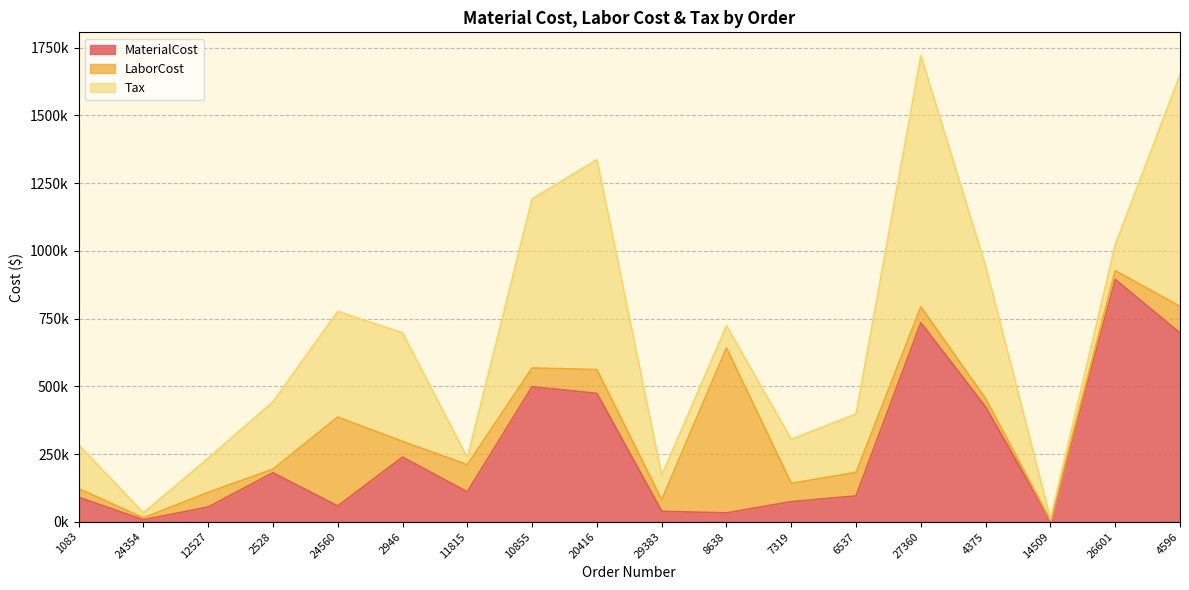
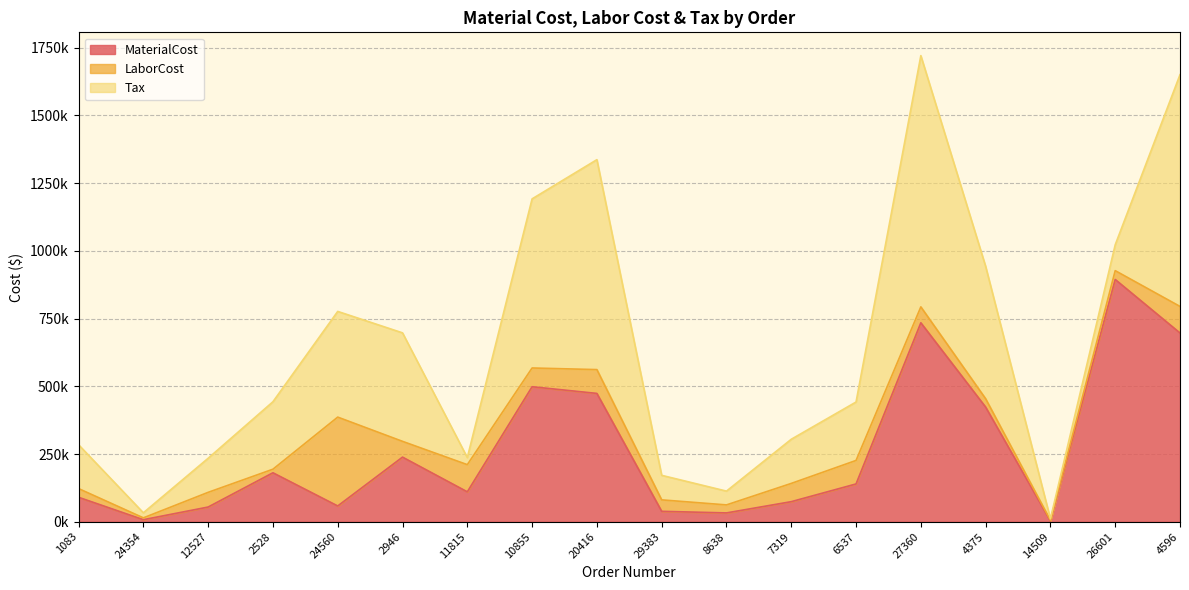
  {
    "MaterialCost": {
      "1083": 90000,
      "12527": 50000,
      "2528": 180000,
      "24560": 60000,
      "2946": 240000,
      "11815": 110000,
      "10855": 500000,
      "20416": 470000,
      "29383": 40000,
      "8638": 30000,
      "7319": 70000,
-     "6537": 100000,
+     "6537": 140000,
      "27360": 730000,
      "4375": 420000,
      "26601": 890000,
      "4596": 700000
    },
    "LaborCost": {
      "1083": 30000,
      "12527": 50000,
      "2528": 10000,
      "24560": 330000,
      "2946": 60000,
      "11815": 100000,
      "10855": 70000,
      "20416": 90000,
      "29383": 40000,
-     "8638": 610000,
+     "8638": 30000,
      "7319": 70000,
      "6537": 90000,
      "27360": 60000,
      "4375": 30000,
      "26601": 30000,
      "4596": 100000
    },
    "Tax": {
      "1083": 160000,
      "24354": 20000,
      "12527": 130000,
      "2528": 250000,
      "24560": 390000,
      "2946": 400000,
      "11815": 30000,
      "10855": 620000,
      "20416": 780000,
      "29383": 90000,
-     "8638": 80000,
+     "8638": 50000,
      "7319": 160000,
      "6537": 220000,
      "27360": 930000,
      "4375": 490000,
      "26601": 100000,
      "4596": 860000
    }
  }
